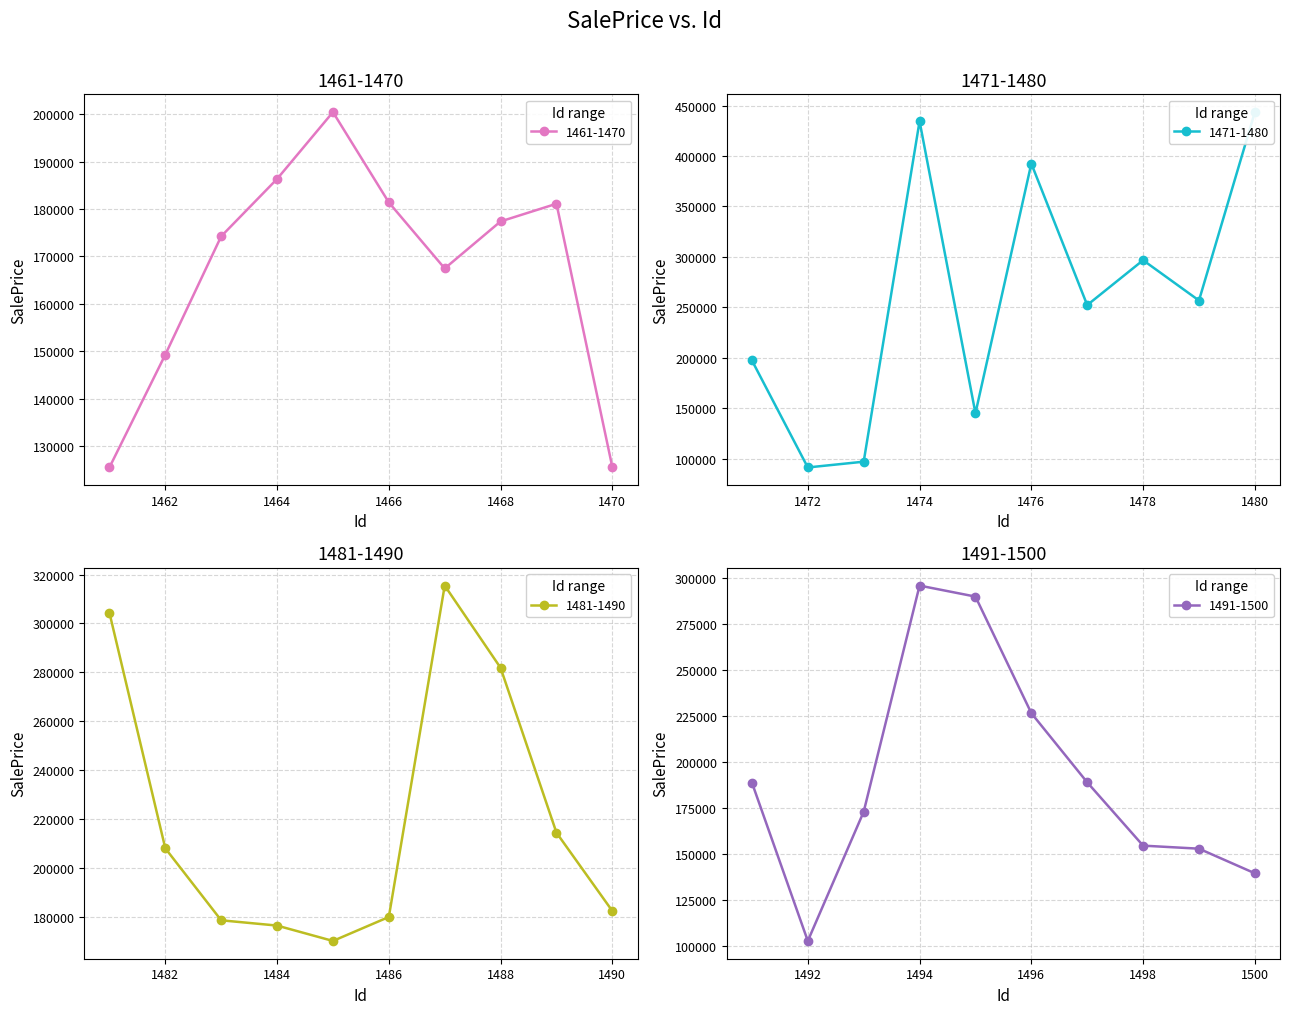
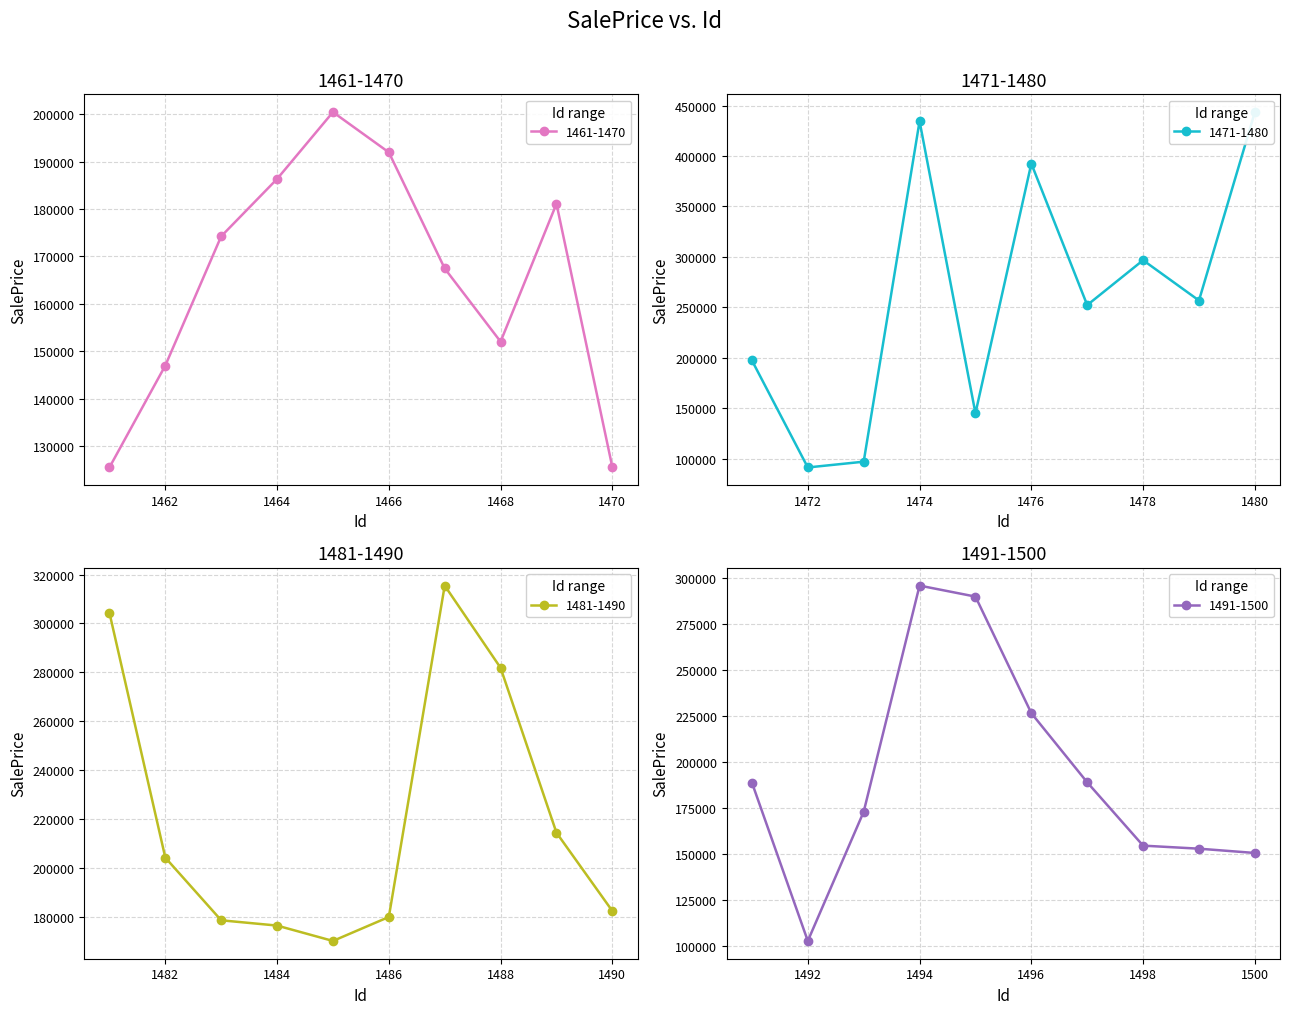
  {
    "1461-1470": {
-     "1462": 149000,
+     "1462": 147000,
      "1464": 186000,
-     "1466": 181000,
-     "1468": 177000,
+     "1466": 192000,
+     "1468": 152000,
      "1470": 126000
    },
    "1471-1480": {
      "1472": 91000,
      "1474": 435000,
      "1476": 393000,
      "1478": 297000
    },
    "1481-1490": {
-     "1482": 208000,
+     "1482": 204000,
      "1484": 177000,
      "1486": 180000,
      "1488": 282000,
      "1490": 182000
    },
    "1491-1500": {
      "1492": 103000,
      "1494": 296000,
      "1496": 226000,
      "1498": 155000,
-     "1500": 139000
+     "1500": 151000
    }
  }
